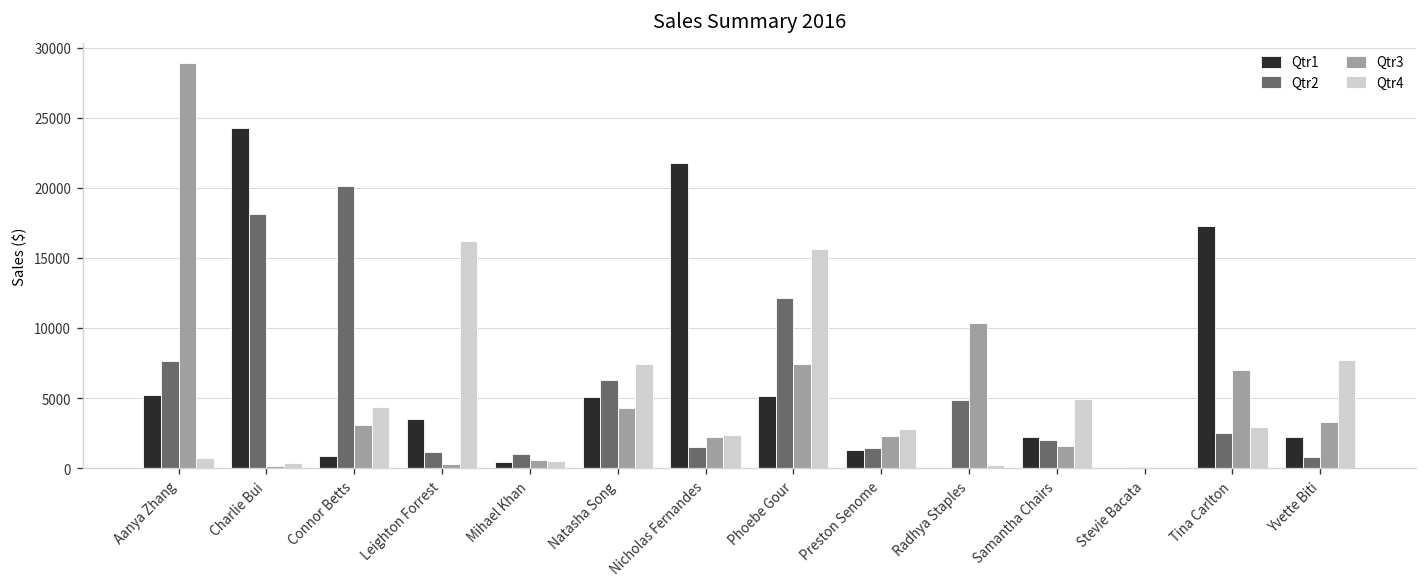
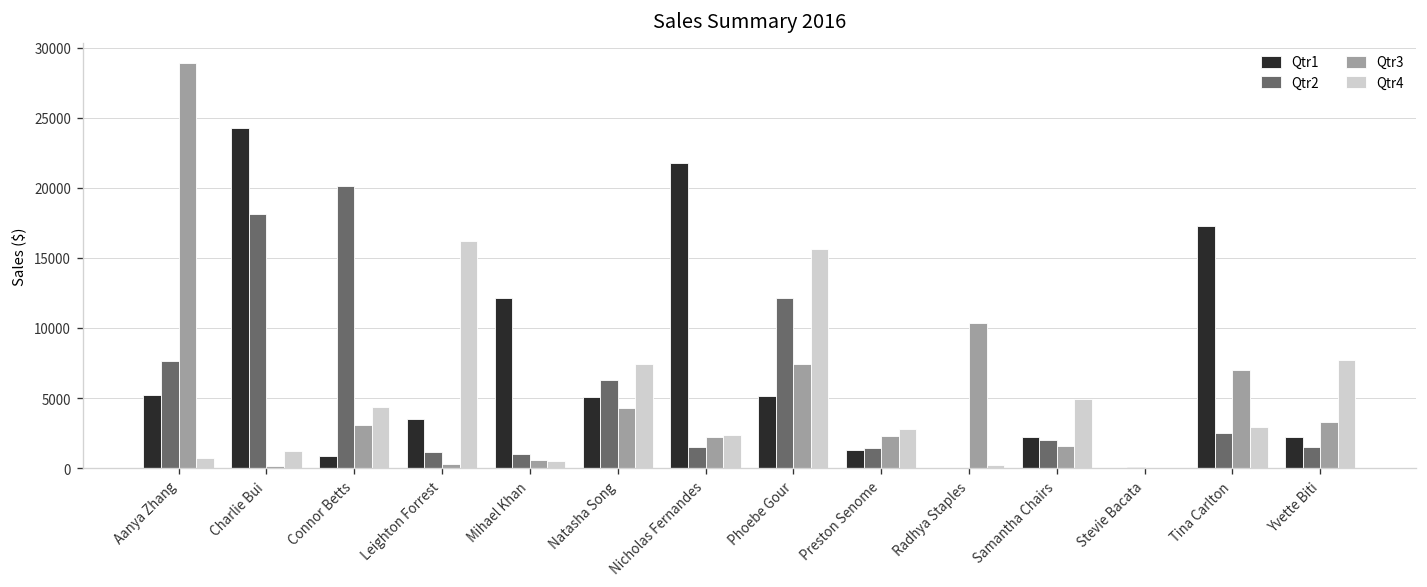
  {
    "Qtr1": {
      "Aanya Zhang": 5200,
      "Charlie Bui": 24300,
      "Connor Betts": 900,
      "Leighton Forrest": 3500,
-     "Mihael Khan": 400,
+     "Mihael Khan": 12100,
      "Natasha Song": 5100,
      "Nicholas Fernandes": 21800,
      "Phoebe Gour": 5100,
      "Preston Senome": 1300,
      "Radhya Staples": 0,
      "Samantha Chairs": 2200,
      "Stevie Bacata": 0,
      "Tina Carlton": 17200,
      "Yvette Biti": 2300
    },
    "Qtr2": {
      "Aanya Zhang": 7600,
      "Charlie Bui": 18100,
      "Connor Betts": 20100,
      "Leighton Forrest": 1100,
      "Mihael Khan": 1000,
      "Natasha Song": 6300,
      "Nicholas Fernandes": 1500,
      "Phoebe Gour": 12200,
      "Preston Senome": 1400,
-     "Radhya Staples": 4900,
+     "Radhya Staples": 0,
      "Samantha Chairs": 2000,
      "Tina Carlton": 2500,
-     "Yvette Biti": 800
+     "Yvette Biti": 1500
    },
    "Qtr3": {
      "Aanya Zhang": 28900,
      "Connor Betts": 3100,
      "Leighton Forrest": 300,
      "Mihael Khan": 600,
      "Natasha Song": 4300,
      "Nicholas Fernandes": 2200,
      "Phoebe Gour": 7400,
      "Preston Senome": 2300,
      "Radhya Staples": 10400,
      "Samantha Chairs": 1500,
      "Stevie Bacata": 0,
      "Tina Carlton": 7000,
      "Yvette Biti": 3300
    },
    "Qtr4": {
      "Aanya Zhang": 700,
-     "Charlie Bui": 400,
+     "Charlie Bui": 1200,
      "Connor Betts": 4400,
      "Leighton Forrest": 16200,
      "Mihael Khan": 500,
      "Natasha Song": 7400,
      "Nicholas Fernandes": 2400,
      "Phoebe Gour": 15700,
      "Preston Senome": 2800,
      "Samantha Chairs": 4900,
      "Stevie Bacata": 0,
      "Tina Carlton": 3000,
      "Yvette Biti": 7700
    }
  }
